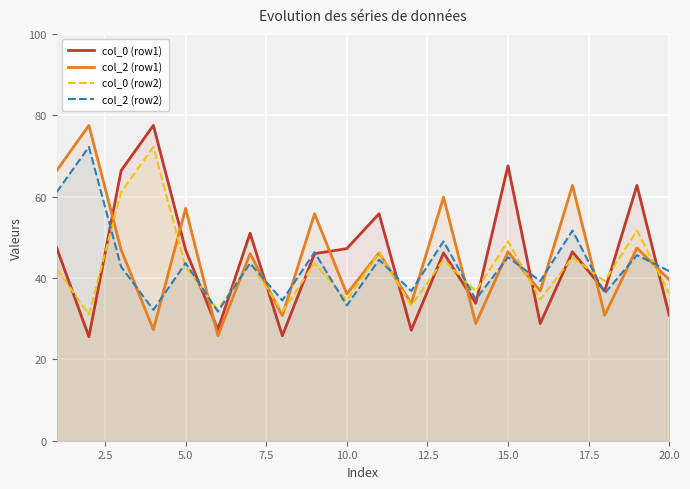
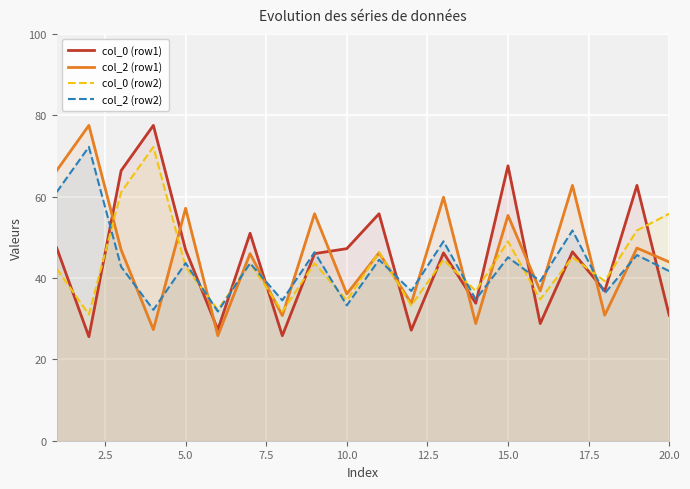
  {
    "col_0 (row1)": {
      "5.0": 47,
      "10.0": 47,
      "15.0": 68,
      "20.0": 31
    },
    "col_2 (row1)": {
      "5.0": 57,
      "10.0": 36,
-     "15.0": 46,
-     "20.0": 40
+     "15.0": 55,
+     "20.0": 44
    },
    "col_0 (row2)": {
      "5.0": 43,
      "10.0": 34,
      "15.0": 49,
-     "20.0": 36
+     "20.0": 56
    },
    "col_2 (row2)": {
      "5.0": 44,
      "10.0": 33,
      "15.0": 45,
      "20.0": 42
    }
  }
